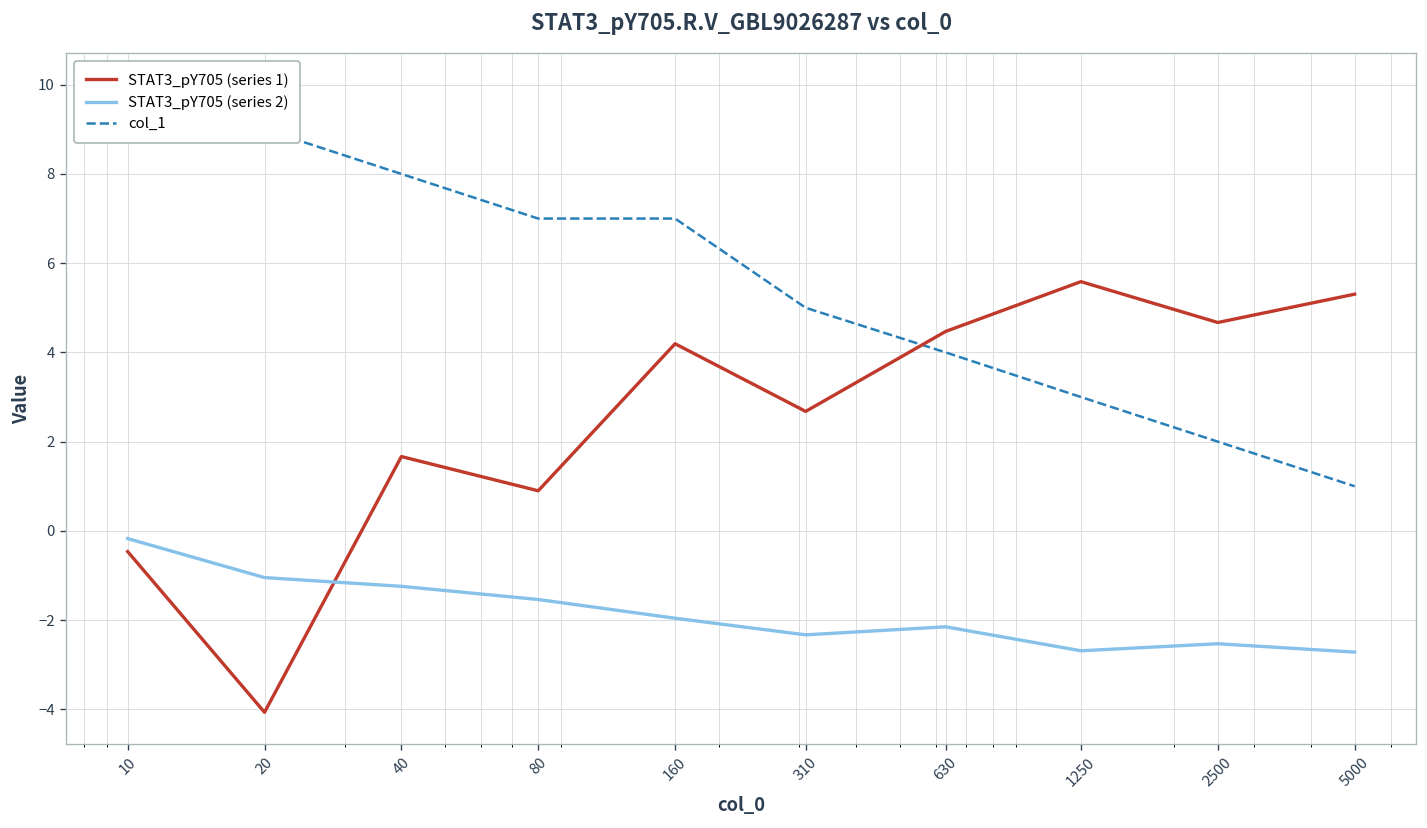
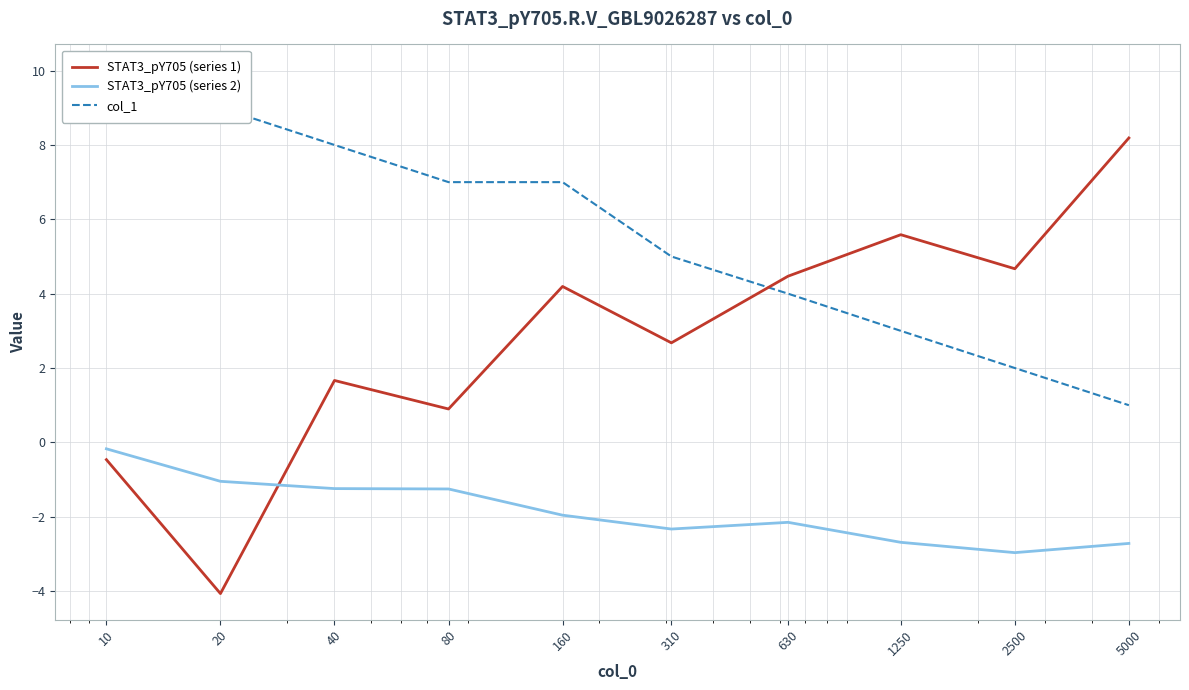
  {
    "STAT3_pY705 (series 1)": {
      "10": -0.5,
      "20": -4.1,
      "40": 1.7,
      "80": 0.9,
      "160": 4.2,
      "310": 2.7,
      "630": 4.5,
      "1250": 5.6,
      "2500": 4.7,
-     "5000": 5.3
+     "5000": 8.2
    },
    "STAT3_pY705 (series 2)": {
      "10": -0.2,
      "20": -1.0,
      "40": -1.2,
-     "80": -1.5,
+     "80": -1.3,
      "160": -2.0,
      "310": -2.3,
      "630": -2.2,
      "1250": -2.7,
-     "2500": -2.5,
+     "2500": -3.0,
      "5000": -2.7
    },
    "col_1": {
      "40": 8.0,
      "80": 7.0,
      "160": 7.0,
      "310": 5.0,
      "630": 4.0,
      "1250": 3.0,
      "2500": 2.0,
      "5000": 1.0
    }
  }
